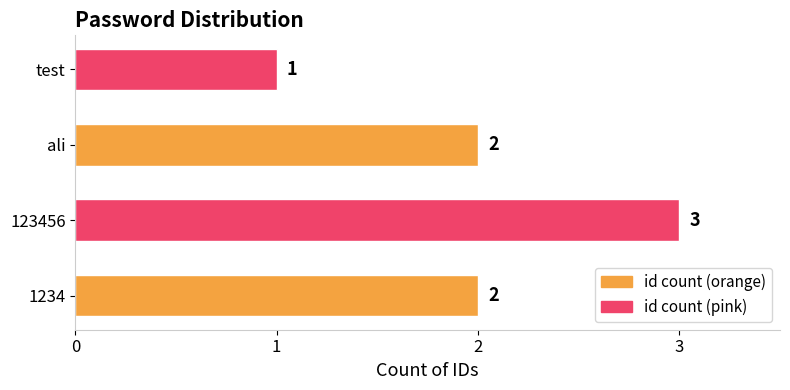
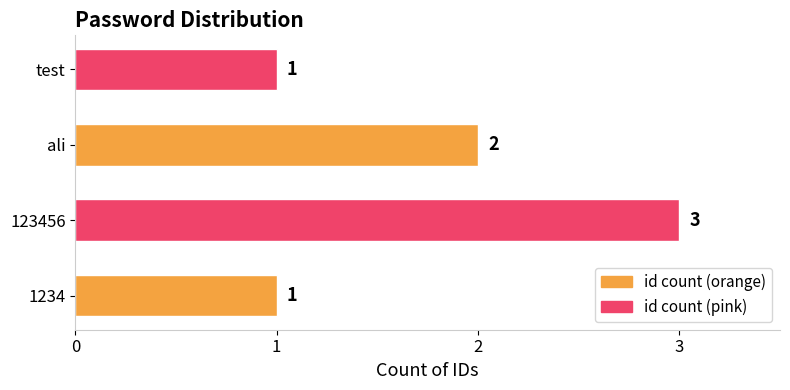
  {
    "test": 1,
    "ali": 2,
    "123456": 3,
-   "1234": 2
+   "1234": 1
  }
